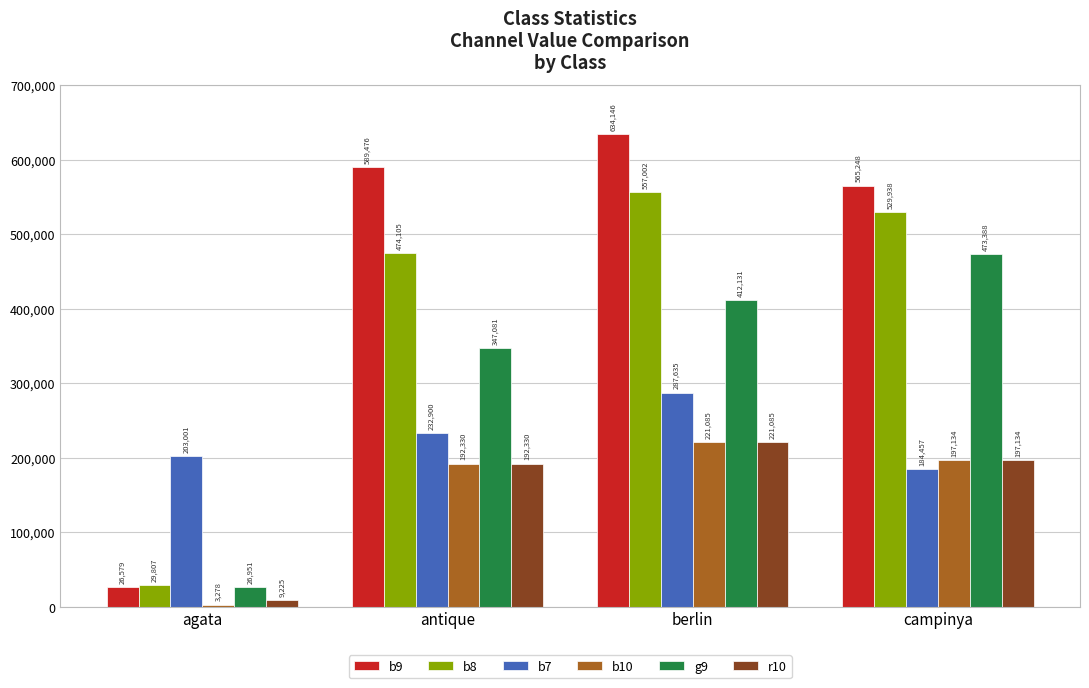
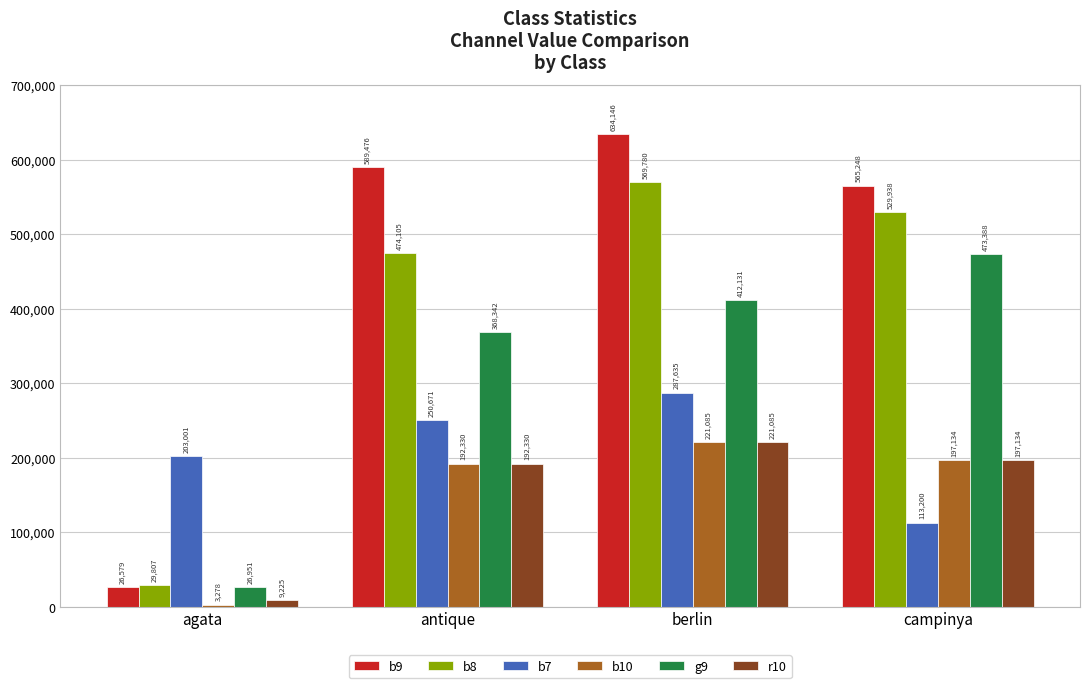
  {
    "b9": {
      "agata": "26,579",
      "antique": "589,476",
      "berlin": "634,146",
      "campinya": "565,248"
    },
    "b8": {
      "agata": "29,807",
      "antique": "474,105",
-     "berlin": "557,002",
+     "berlin": "569,780",
      "campinya": "529,938"
    },
    "b7": {
      "agata": "203,001",
-     "antique": "232,900",
+     "antique": "250,671",
      "berlin": "287,635",
-     "campinya": "184,457"
+     "campinya": "113,200"
    },
    "g9": {
      "agata": "26,951",
-     "antique": "347,081",
+     "antique": "368,342",
      "berlin": "412,131",
      "campinya": "473,388"
    }
  }
